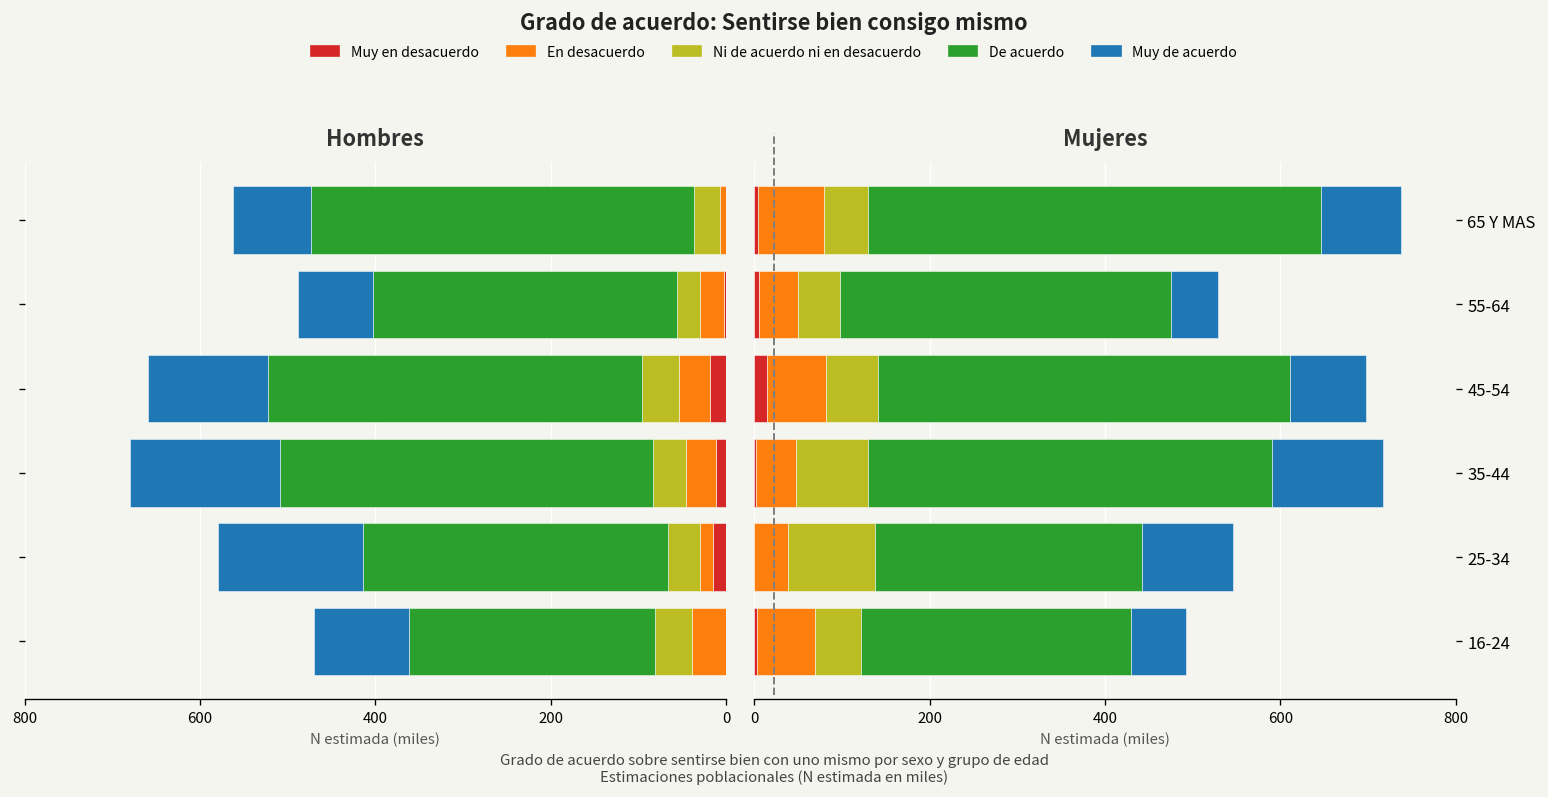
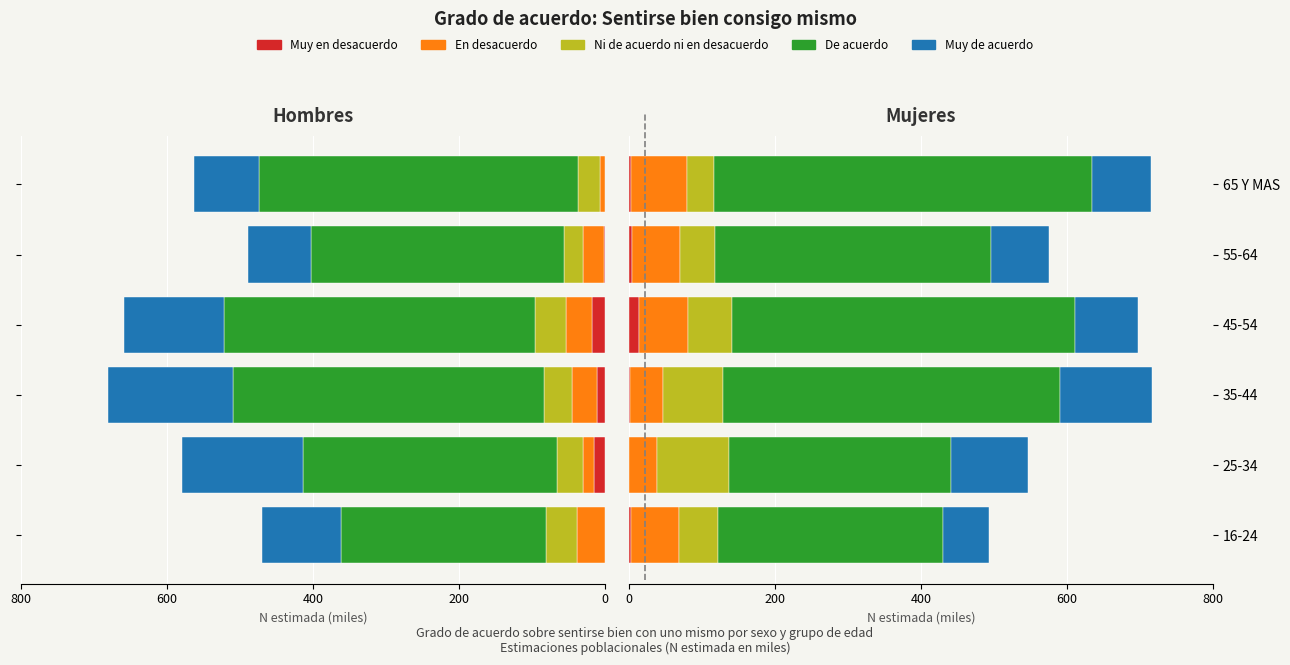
  {
    "Mujeres": {
      "Muy en desacuerdo": {
        "65 Y MAS": 0,
        "55-64": 10,
        "45-54": 10,
        "25-34": 0
      },
      "En desacuerdo": {
        "65 Y MAS": 80,
-       "55-64": 40,
+       "55-64": 70,
        "45-54": 70,
        "35-44": 50,
        "25-34": 40,
        "16-24": 70
      },
      "Ni de acuerdo ni en desacuerdo": {
-       "65 Y MAS": 50,
+       "65 Y MAS": 40,
        "55-64": 50,
        "45-54": 60,
        "35-44": 80,
        "25-34": 100,
        "16-24": 50
      },
      "De acuerdo": {
        "65 Y MAS": 520,
        "55-64": 380,
        "45-54": 470,
        "35-44": 460,
        "25-34": 300,
        "16-24": 310
      },
      "Muy de acuerdo": {
-       "65 Y MAS": 90,
-       "55-64": 50,
+       "65 Y MAS": 80,
+       "55-64": 80,
        "45-54": 90,
        "35-44": 130,
        "25-34": 100,
        "16-24": 60
      }
    }
  }
